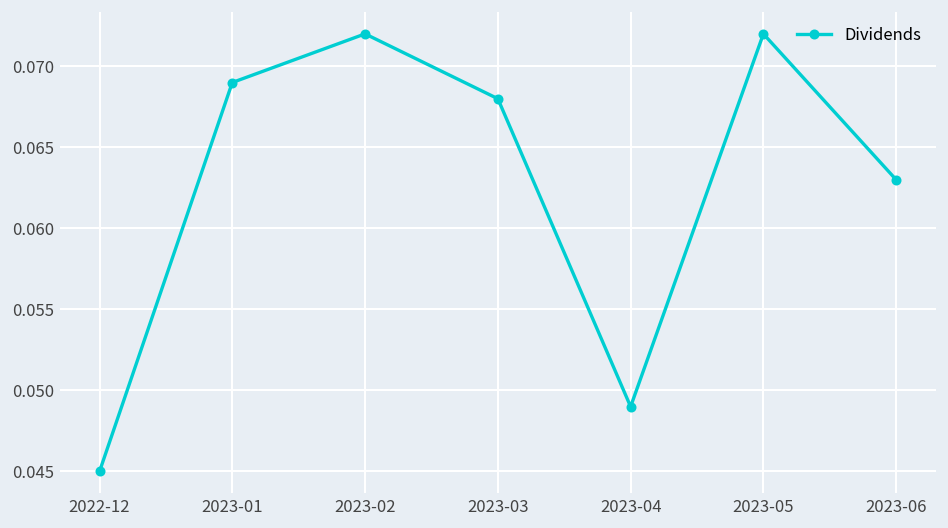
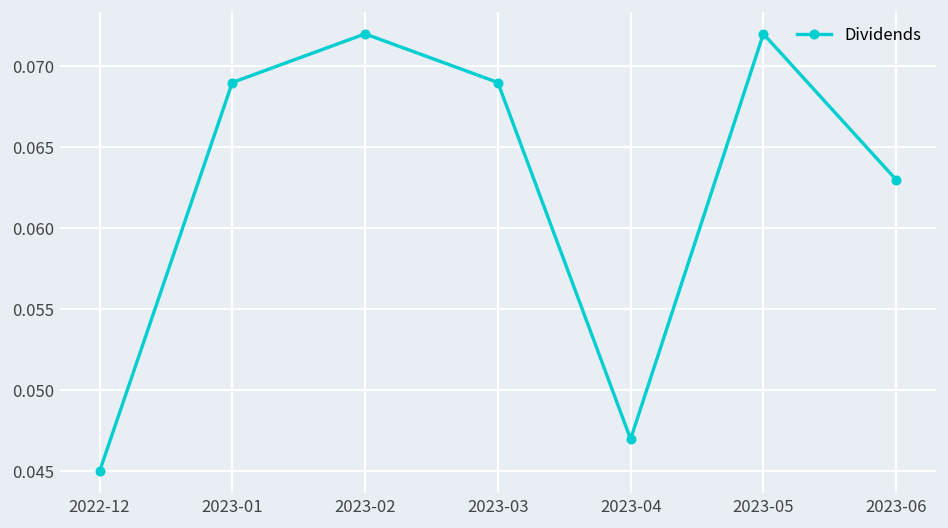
  {
    "2022-12": 0.045,
    "2023-01": 0.069,
    "2023-02": 0.072,
-   "2023-03": 0.068,
-   "2023-04": 0.049,
+   "2023-03": 0.069,
+   "2023-04": 0.047,
    "2023-05": 0.072,
    "2023-06": 0.063
  }
